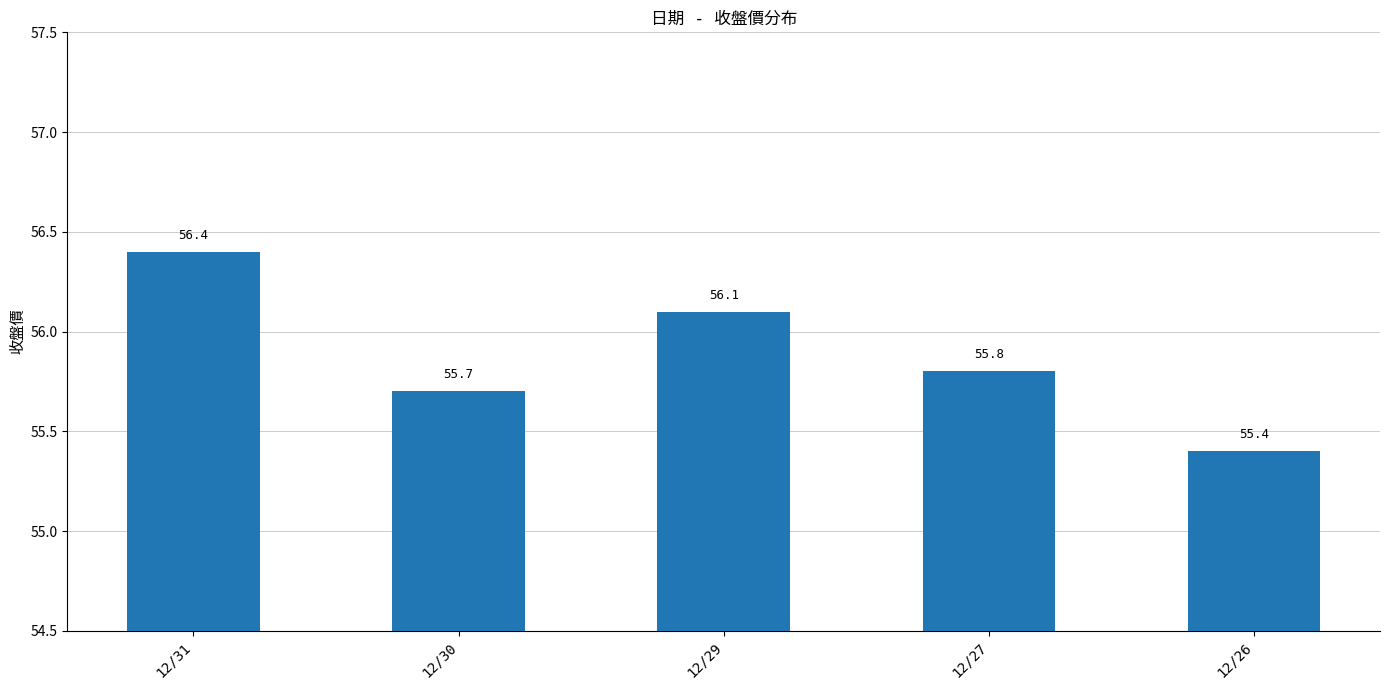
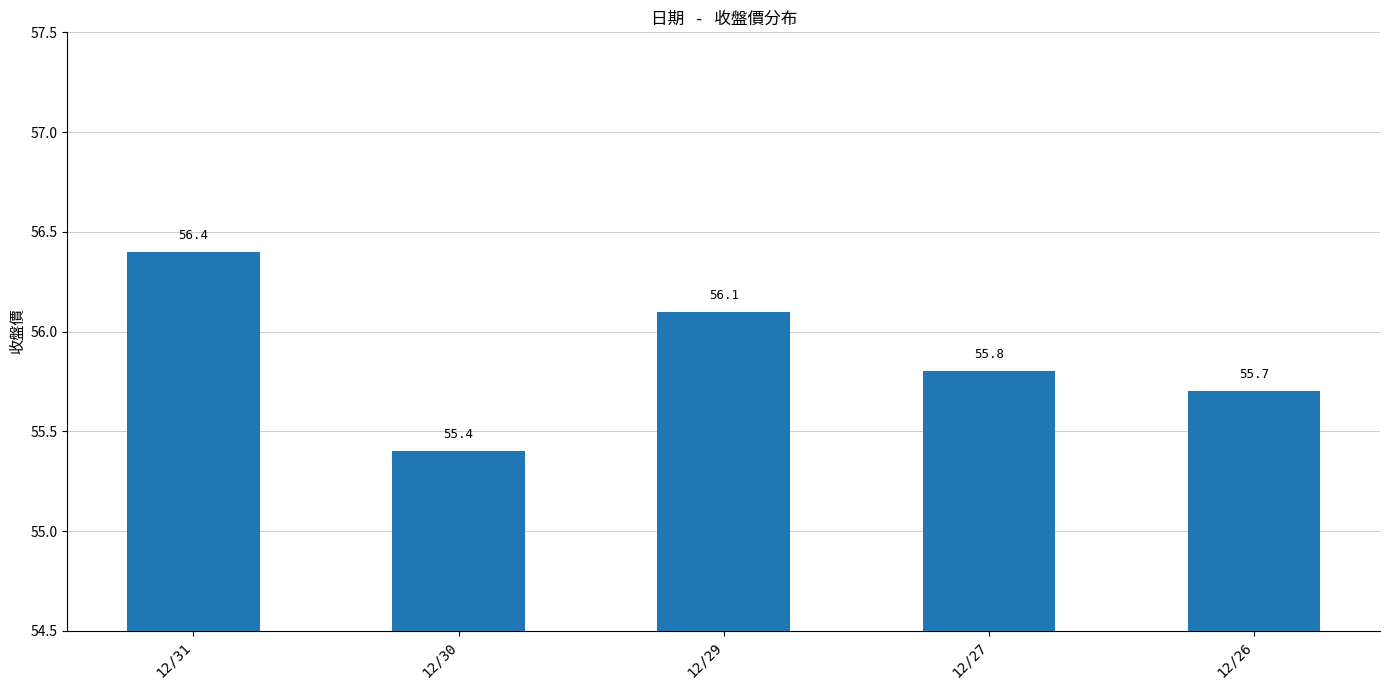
  {
    "12/31": 56.4,
-   "12/30": 55.7,
+   "12/30": 55.4,
    "12/29": 56.1,
    "12/27": 55.8,
-   "12/26": 55.4
+   "12/26": 55.7
  }
